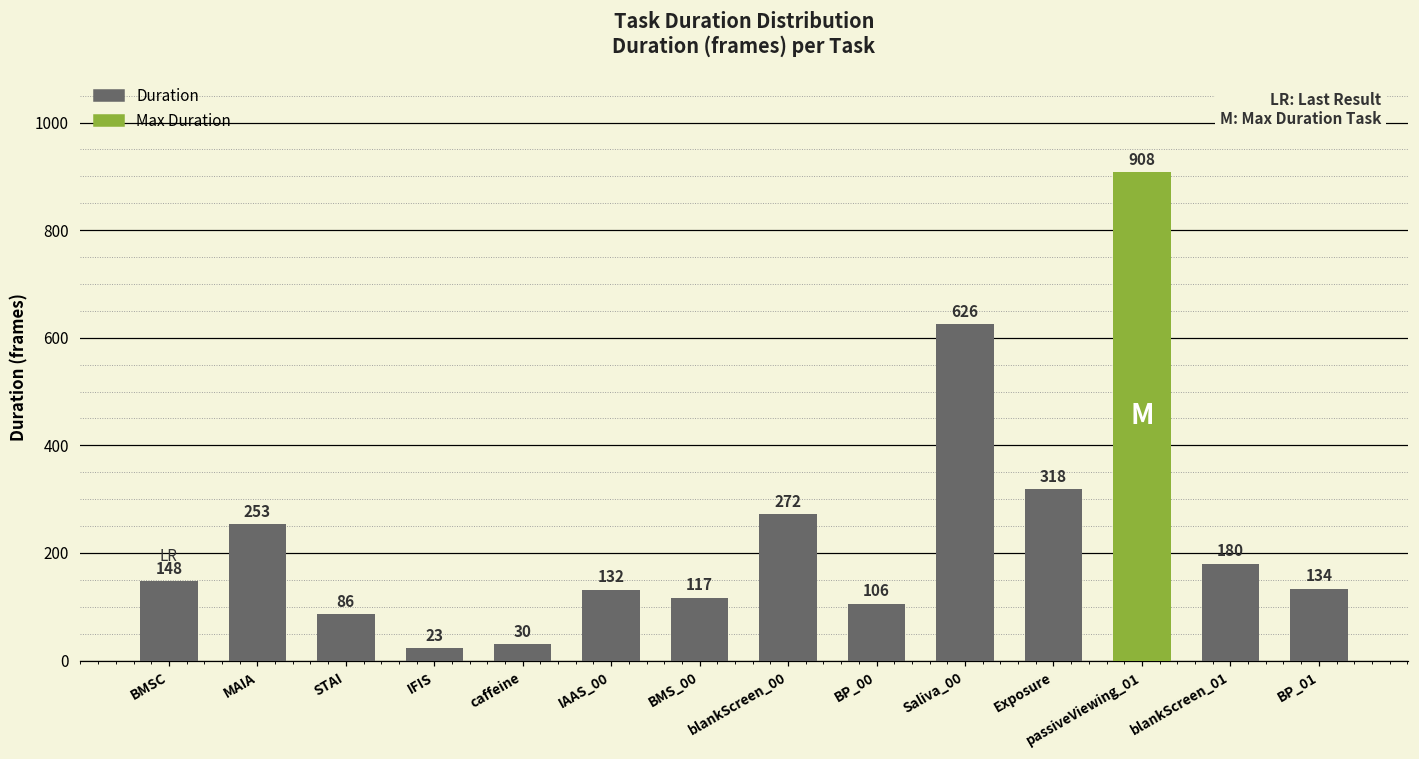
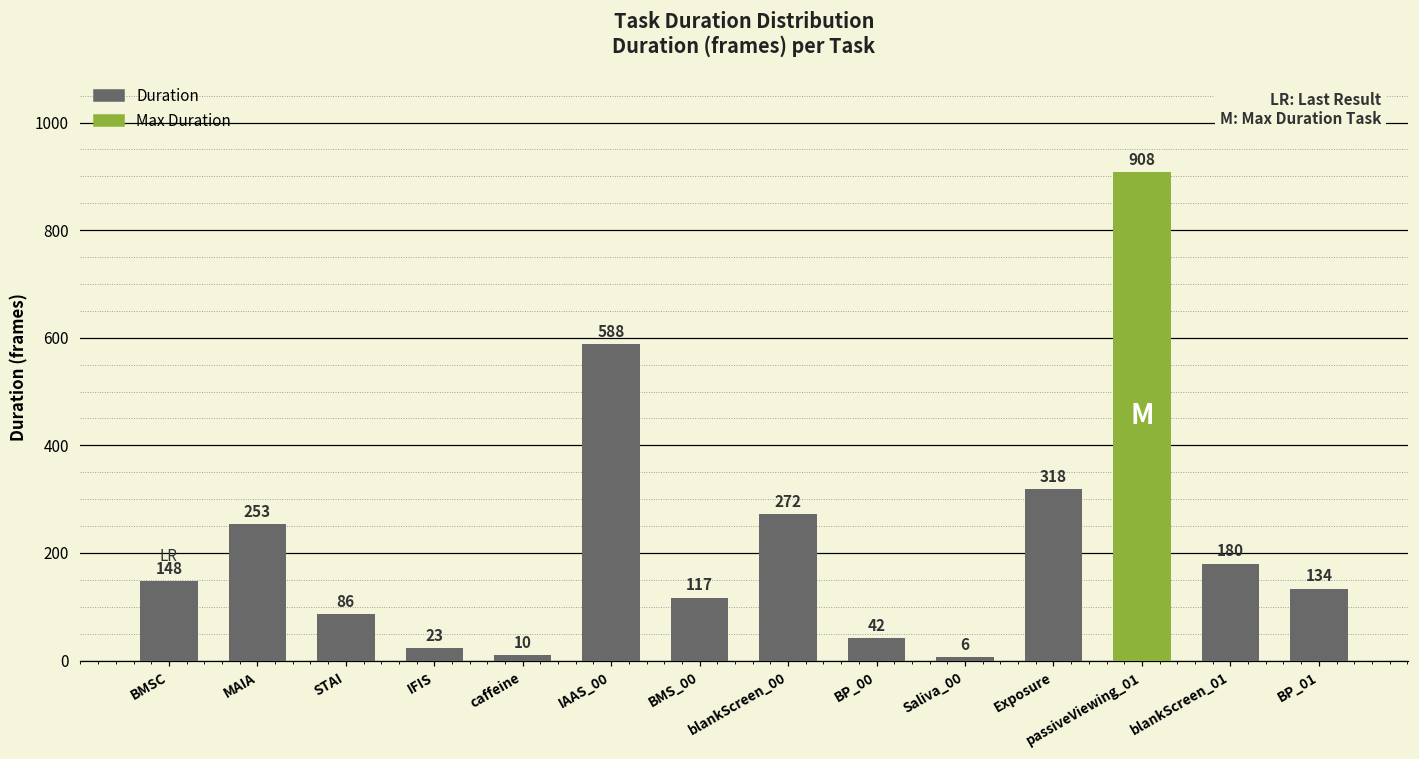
  {
    "MAIA": 253,
    "STAI": 86,
    "IFIS": 23,
-   "caffeine": 30,
-   "IAAS_00": 132,
+   "caffeine": 10,
+   "IAAS_00": 588,
    "BMS_00": 117,
    "blankScreen_00": 272,
-   "BP_00": 106,
-   "Saliva_00": 626,
+   "BP_00": 42,
+   "Saliva_00": 6,
    "Exposure": 318,
    "passiveViewing_01": 908,
    "blankScreen_01": 180,
    "BP_01": 134
  }
